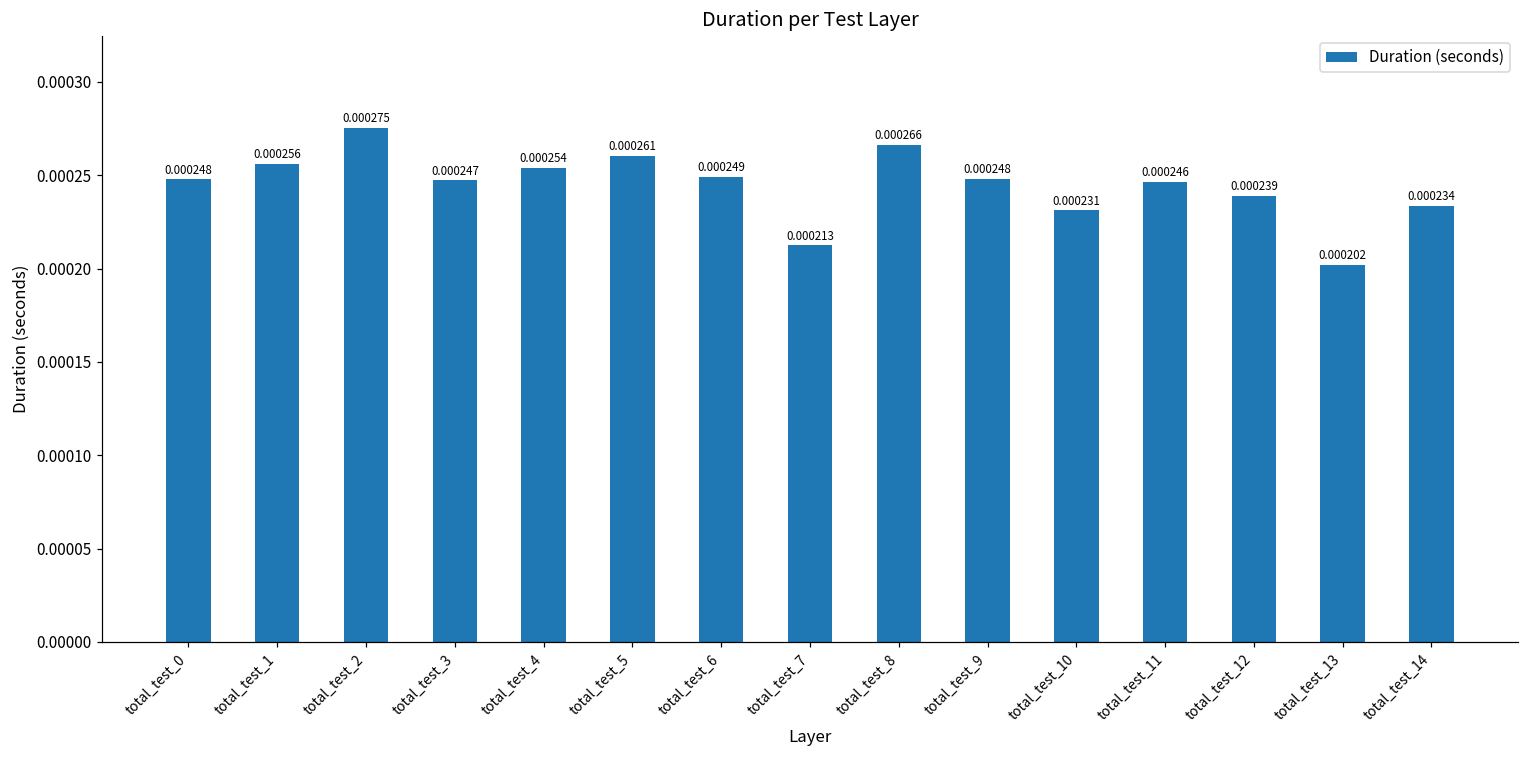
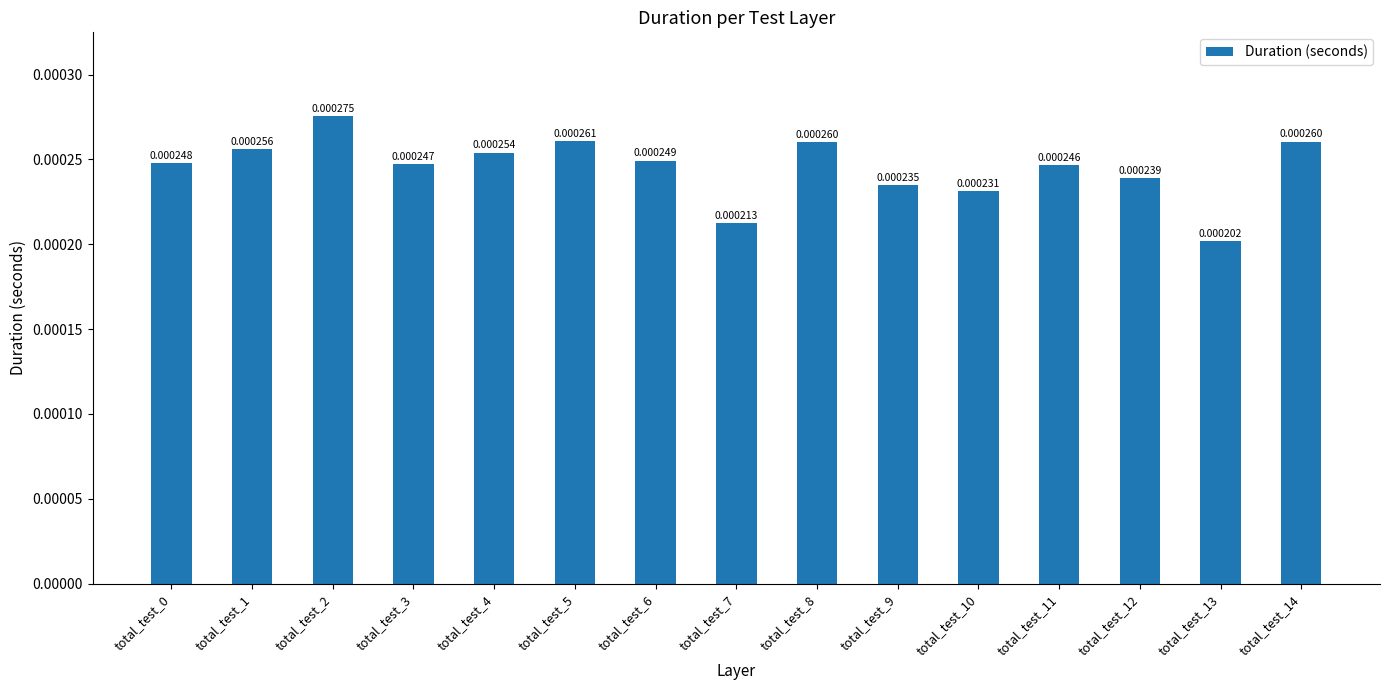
  {
    "total_test_0": 0.000248,
    "total_test_1": 0.000256,
    "total_test_2": 0.000275,
    "total_test_3": 0.000247,
    "total_test_4": 0.000254,
    "total_test_5": 0.000261,
    "total_test_6": 0.000249,
    "total_test_7": 0.000213,
-   "total_test_8": 0.000266,
-   "total_test_9": 0.000248,
+   "total_test_8": 0.000260,
+   "total_test_9": 0.000235,
    "total_test_10": 0.000231,
    "total_test_11": 0.000246,
    "total_test_12": 0.000239,
    "total_test_13": 0.000202,
-   "total_test_14": 0.000234
+   "total_test_14": 0.000260
  }
